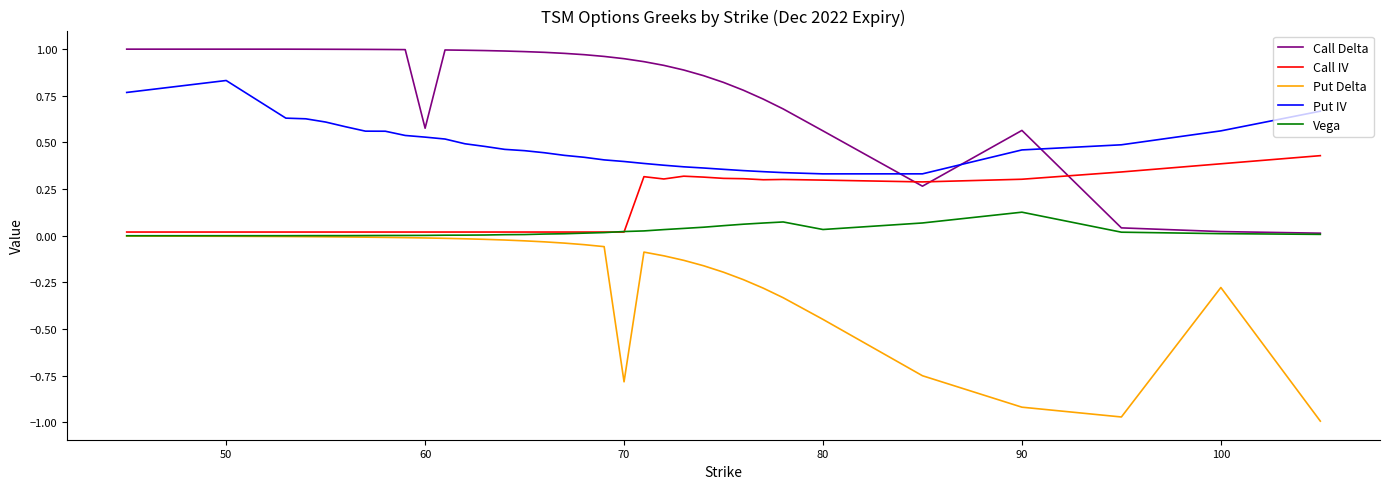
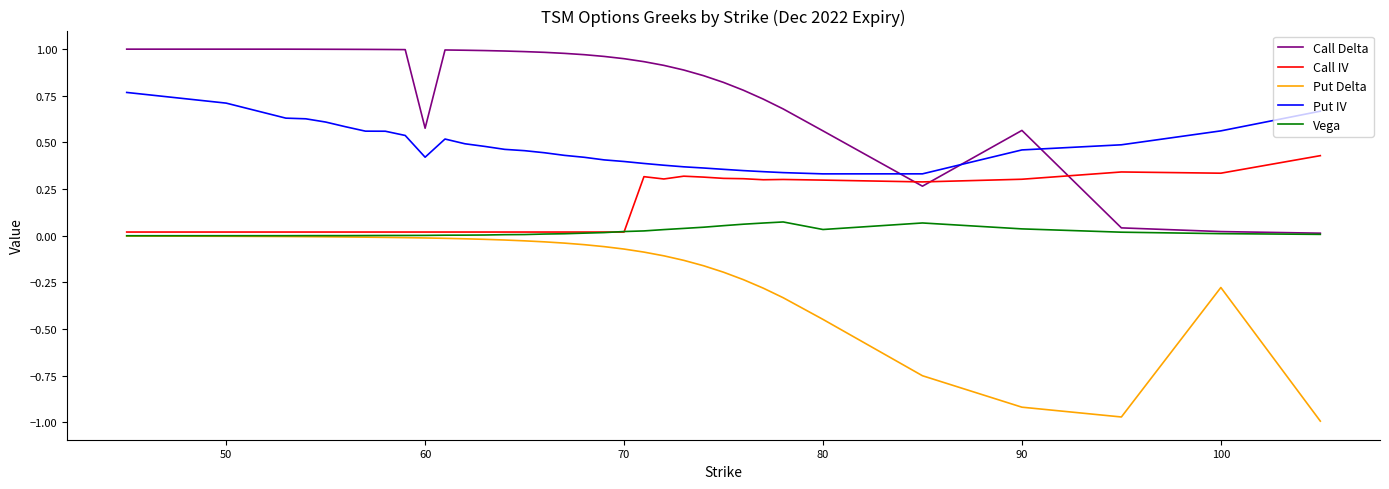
  {
    "Call Delta": {
      "50": 1.00,
      "60": 0.58,
      "70": 0.95,
      "80": 0.56,
      "90": 0.56
    },
    "Call IV": {
      "50": 0.02,
      "60": 0.02,
      "80": 0.30,
      "90": 0.30,
-     "100": 0.39
+     "100": 0.34
    },
    "Put Delta": {
      "60": -0.01,
-     "70": -0.78,
+     "70": -0.07,
      "80": -0.45,
      "90": -0.92,
      "100": -0.28
    },
    "Put IV": {
-     "50": 0.83,
-     "60": 0.53,
+     "50": 0.71,
+     "60": 0.42,
      "70": 0.40,
      "80": 0.33,
      "90": 0.46,
      "100": 0.56
    },
    "Vega": {
      "60": 0.00,
      "80": 0.03,
-     "90": 0.13
+     "90": 0.04
    }
  }
